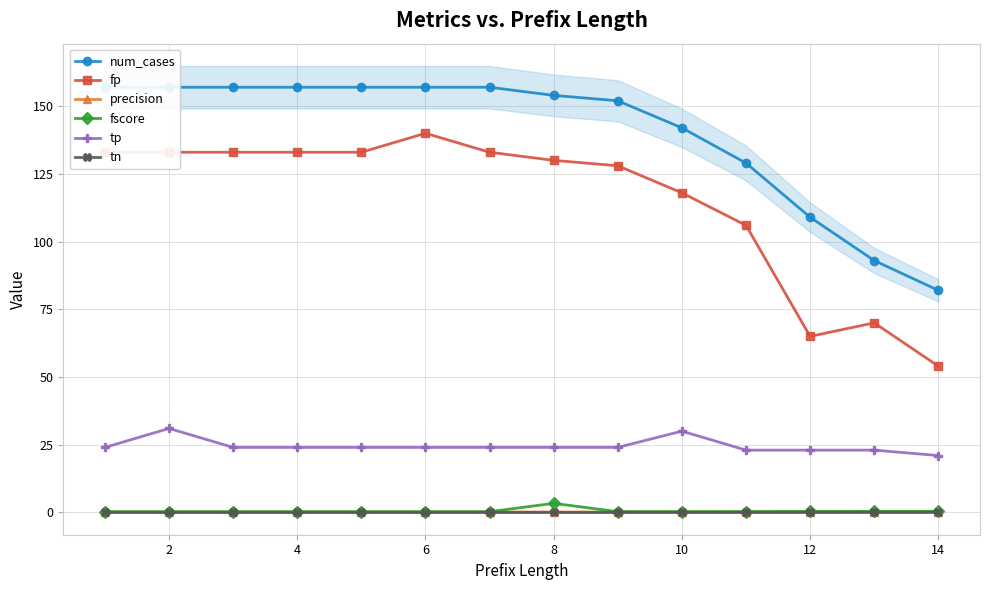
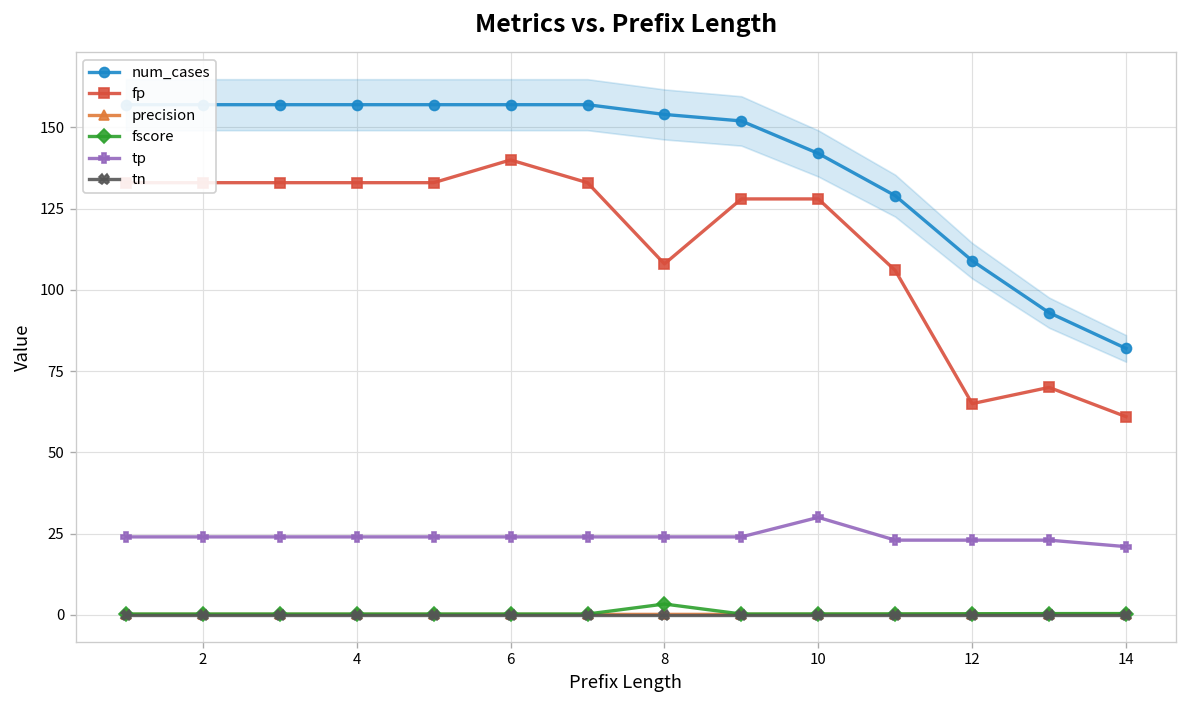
  {
    "fp": {
      "4": 133,
      "6": 140,
-     "8": 130,
-     "10": 118,
+     "8": 108,
+     "10": 128,
      "12": 65,
-     "14": 54
+     "14": 61
    },
    "tn": {
      "8": 0
    },
    "fscore": {
      "8": 3
    },
    "tp": {
-     "2": 31,
+     "2": 24,
      "4": 24,
      "6": 24,
      "8": 24,
      "10": 30,
      "12": 23,
      "14": 21
    }
  }
